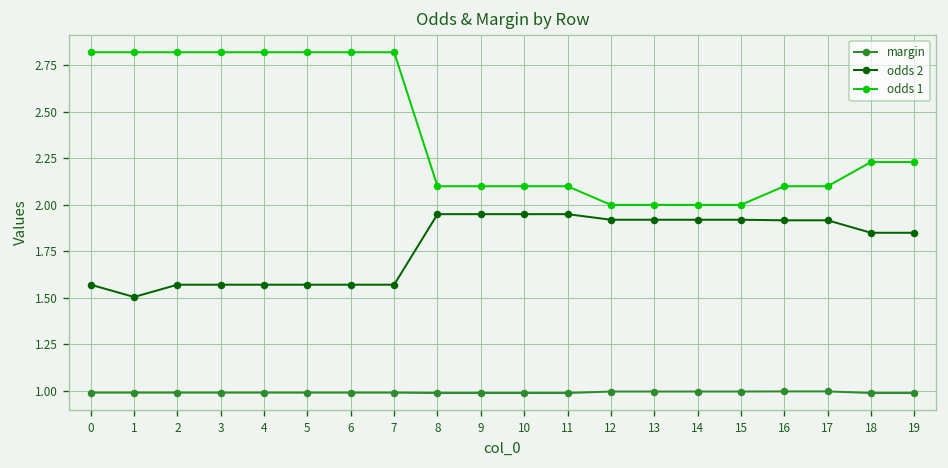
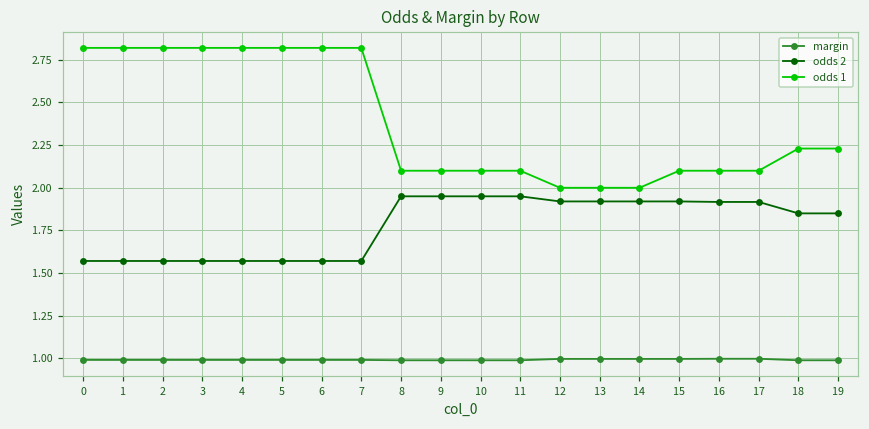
  {
    "margin": {
      "0": 0.99,
      "1": 0.99,
      "2": 0.99,
      "3": 0.99,
      "4": 0.99,
      "5": 0.99,
      "6": 0.99,
      "7": 0.99,
      "8": 0.99,
      "9": 0.99,
      "10": 0.99,
      "11": 0.99,
      "12": 1.00,
      "13": 1.00,
      "14": 1.00,
      "15": 1.00,
      "16": 1.00,
      "17": 1.00,
      "18": 0.99,
      "19": 0.99
    },
    "odds 2": {
      "0": 1.57,
-     "1": 1.51,
+     "1": 1.57,
      "2": 1.57,
      "3": 1.57,
      "4": 1.57,
      "5": 1.57,
      "6": 1.57,
      "7": 1.57,
      "8": 1.95,
      "9": 1.95,
      "10": 1.95,
      "11": 1.95,
      "12": 1.92,
      "13": 1.92,
      "14": 1.92,
      "15": 1.92,
      "16": 1.92,
      "17": 1.92,
      "18": 1.85,
      "19": 1.85
    },
    "odds 1": {
      "0": 2.82,
      "1": 2.82,
      "2": 2.82,
      "3": 2.82,
      "4": 2.82,
      "5": 2.82,
      "6": 2.82,
      "7": 2.82,
      "8": 2.1,
      "9": 2.1,
      "10": 2.1,
      "11": 2.1,
      "12": 2.0,
      "13": 2.0,
      "14": 2.0,
-     "15": 2.0,
+     "15": 2.1,
      "16": 2.1,
      "17": 2.1,
      "18": 2.23,
      "19": 2.23
    }
  }
